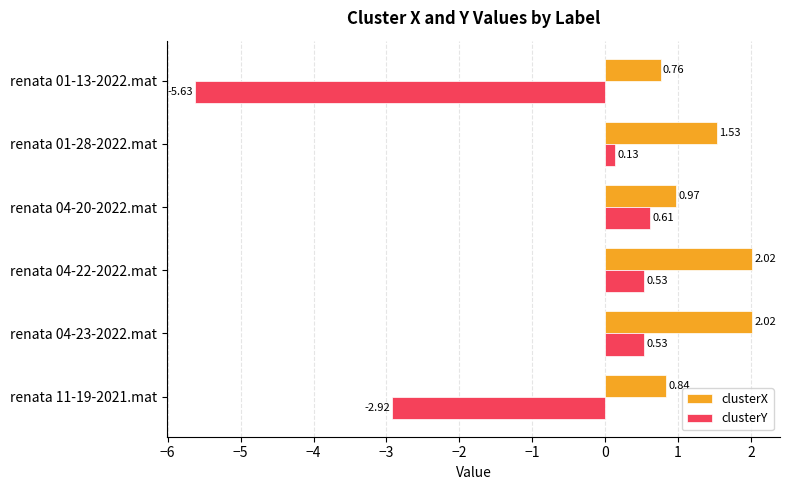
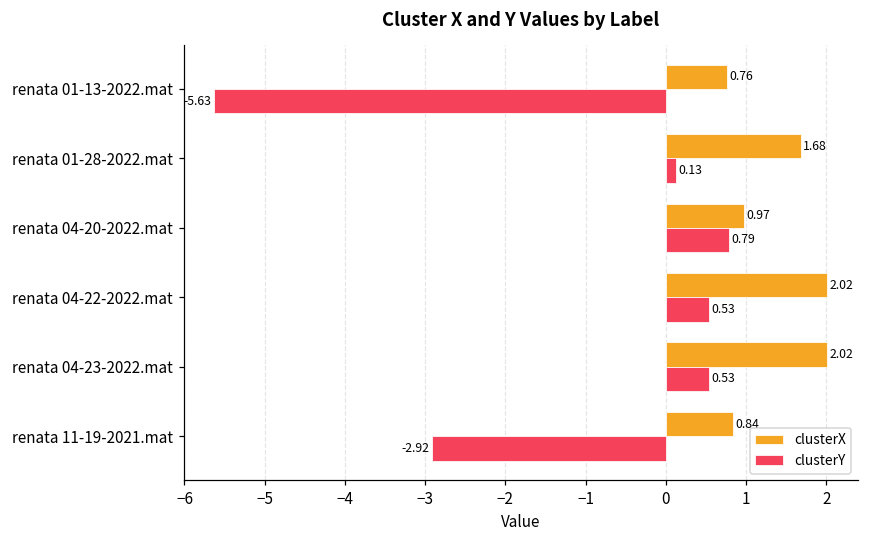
  {
    "clusterX": {
      "renata 01-13-2022.mat": 0.76,
-     "renata 01-28-2022.mat": 1.53,
+     "renata 01-28-2022.mat": 1.68,
      "renata 04-20-2022.mat": 0.97,
      "renata 04-22-2022.mat": 2.02,
      "renata 04-23-2022.mat": 2.02
    },
    "clusterY": {
      "renata 01-13-2022.mat": -5.63,
      "renata 01-28-2022.mat": 0.13,
-     "renata 04-20-2022.mat": 0.61,
+     "renata 04-20-2022.mat": 0.79,
      "renata 04-22-2022.mat": 0.53,
      "renata 04-23-2022.mat": 0.53,
      "renata 11-19-2021.mat": -2.92
    }
  }
